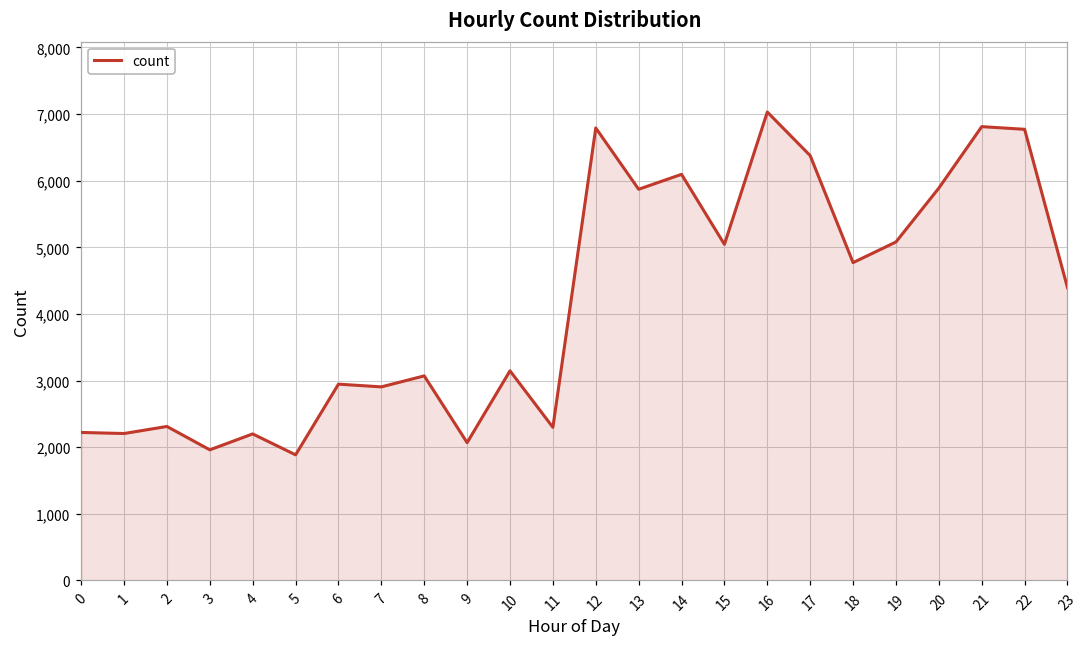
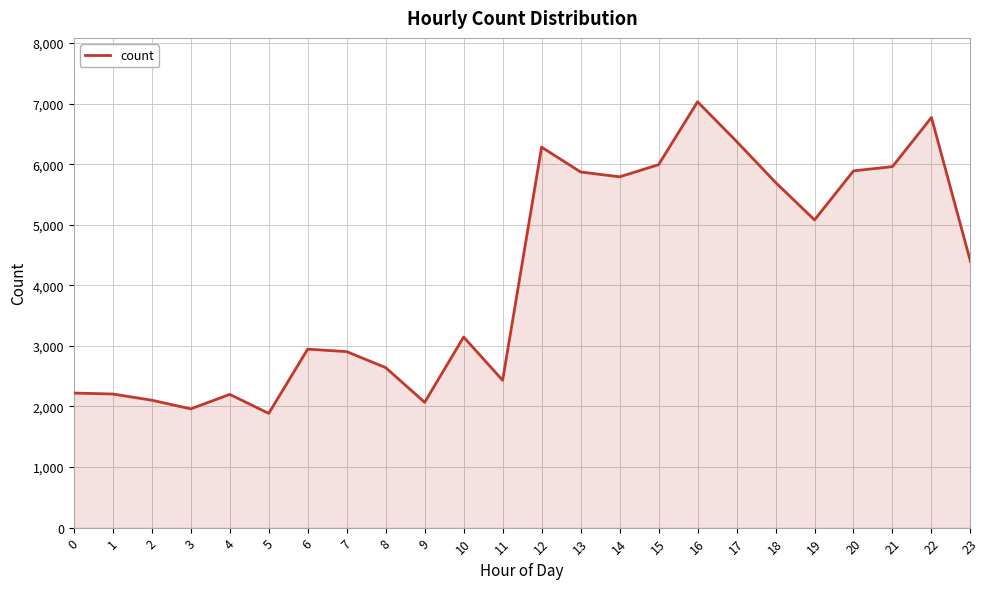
  {
    "0": "2,200",
    "1": "2,200",
-   "2": "2,300",
+   "2": "2,100",
    "3": "2,000",
    "4": "2,200",
    "5": "1,900",
    "6": "2,900",
    "7": "2,900",
-   "8": "3,100",
+   "8": "2,600",
    "9": "2,100",
    "10": "3,100",
-   "11": "2,300",
-   "12": "6,800",
+   "11": "2,400",
+   "12": "6,300",
    "13": "5,900",
-   "14": "6,100",
-   "15": "5,000",
+   "14": "5,800",
+   "15": "6,000",
    "16": "7,000",
    "17": "6,400",
-   "18": "4,800",
+   "18": "5,700",
    "19": "5,100",
    "20": "5,900",
-   "21": "6,800",
+   "21": "6,000",
    "22": "6,800",
    "23": "4,400"
  }
